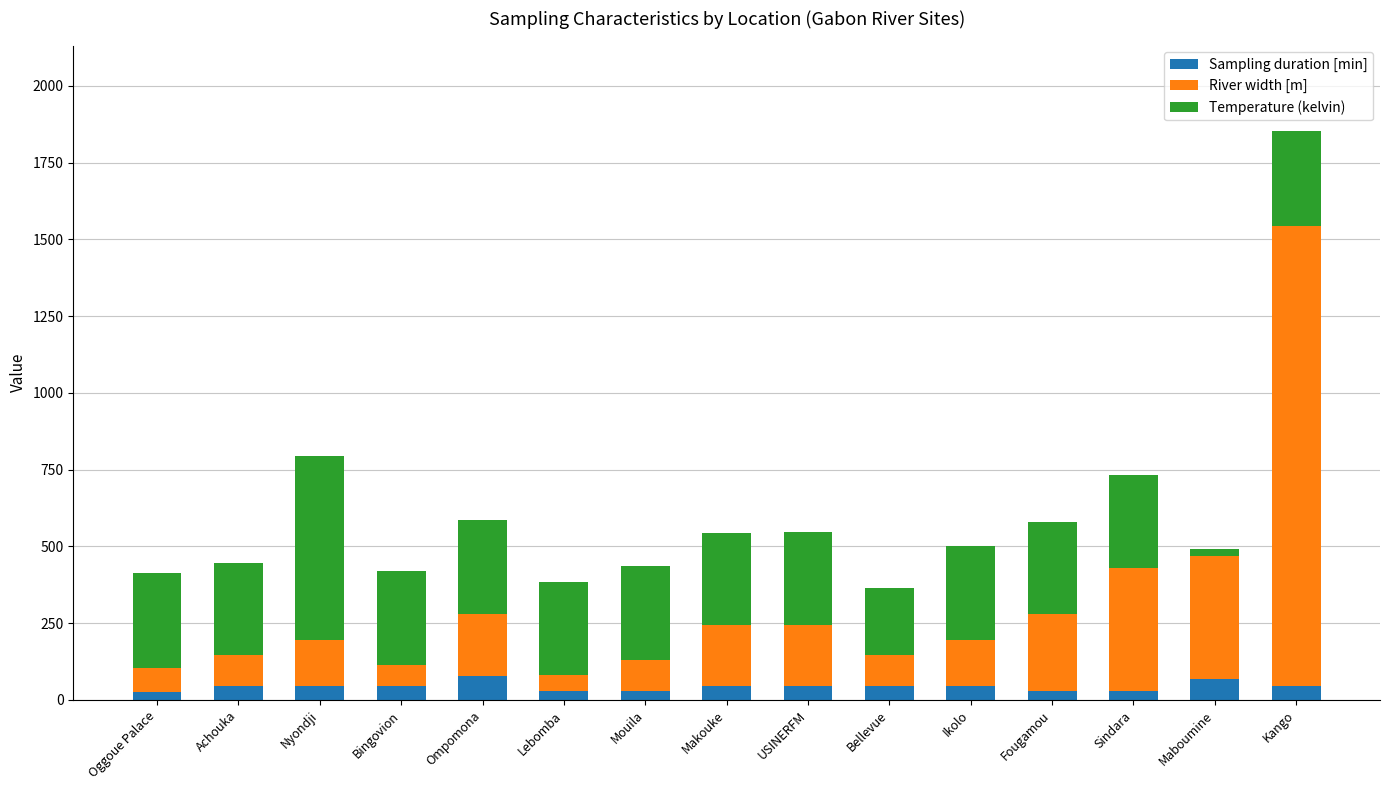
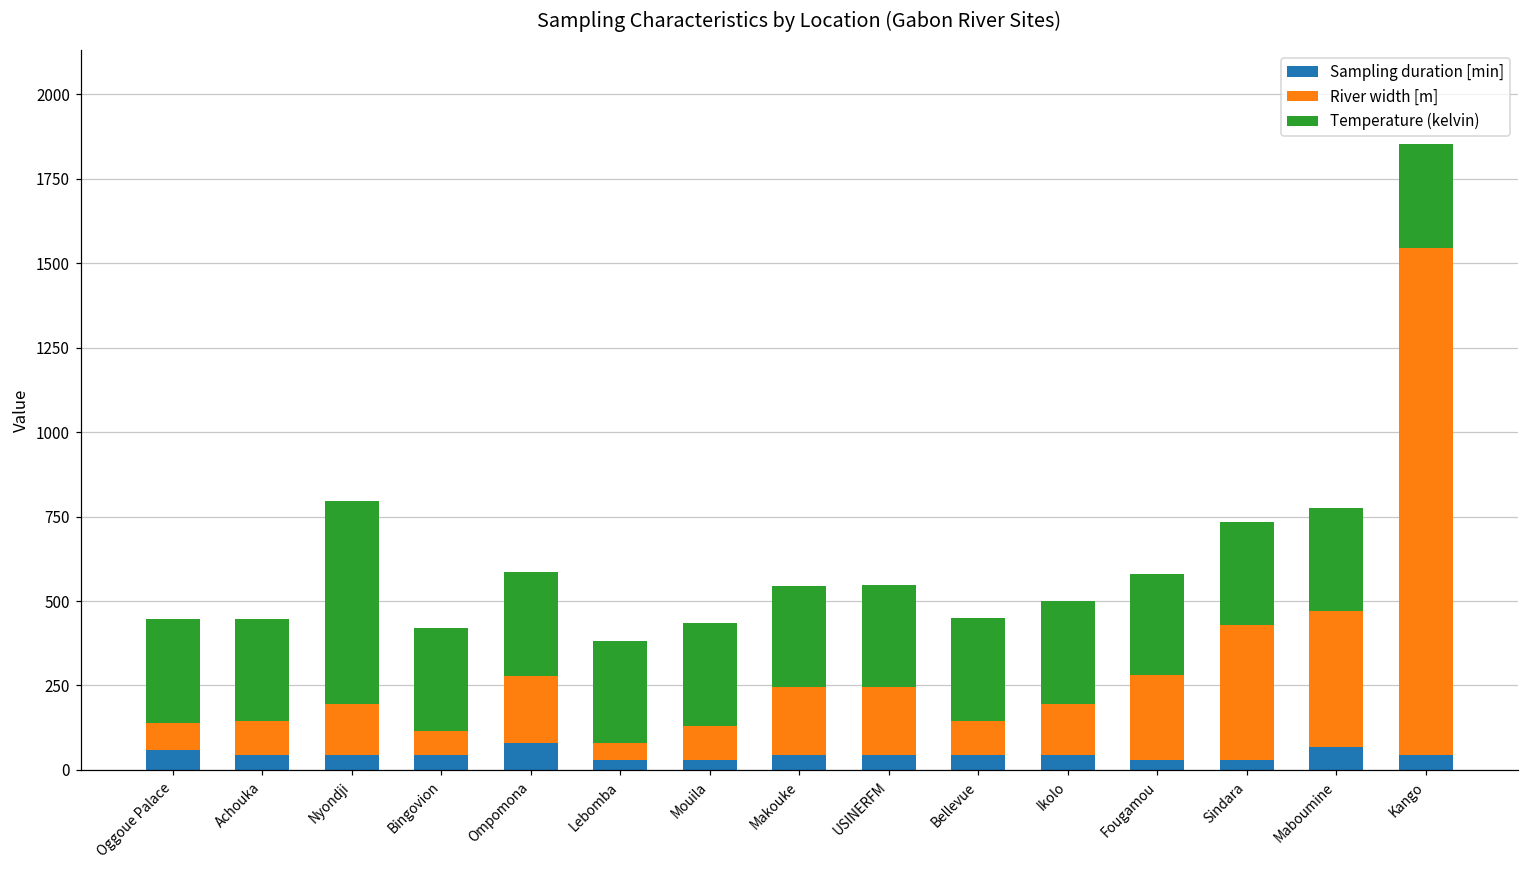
  {
    "Sampling duration [min]": {
-     "Oggoue Palace": 30,
+     "Oggoue Palace": 60,
      "Achouka": 50,
      "Nyondji": 50,
      "Bingovion": 50,
      "Ompomona": 80,
      "Lebomba": 30,
      "Mouila": 30,
      "Makouke": 50,
      "USINERFM": 50,
      "Bellevue": 50,
      "Ikolo": 50,
      "Fougamou": 30,
      "Sindara": 30,
      "Maboumine": 70,
      "Kango": 50
    },
    "River width [m]": {
      "Oggoue Palace": 80,
      "Achouka": 100,
      "Nyondji": 150,
      "Bingovion": 70,
      "Ompomona": 200,
      "Lebomba": 50,
      "Mouila": 100,
      "Makouke": 200,
      "USINERFM": 200,
      "Bellevue": 100,
      "Ikolo": 150,
      "Fougamou": 250,
      "Sindara": 400,
      "Maboumine": 400,
      "Kango": 1500
    },
    "Temperature (kelvin)": {
      "Oggoue Palace": 310,
      "Achouka": 300,
      "Nyondji": 600,
      "Bingovion": 310,
      "Ompomona": 310,
      "Lebomba": 300,
      "Mouila": 300,
      "Makouke": 300,
      "USINERFM": 300,
-     "Bellevue": 220,
+     "Bellevue": 300,
      "Ikolo": 310,
      "Fougamou": 300,
      "Sindara": 300,
-     "Maboumine": 20,
+     "Maboumine": 310,
      "Kango": 310
    }
  }
